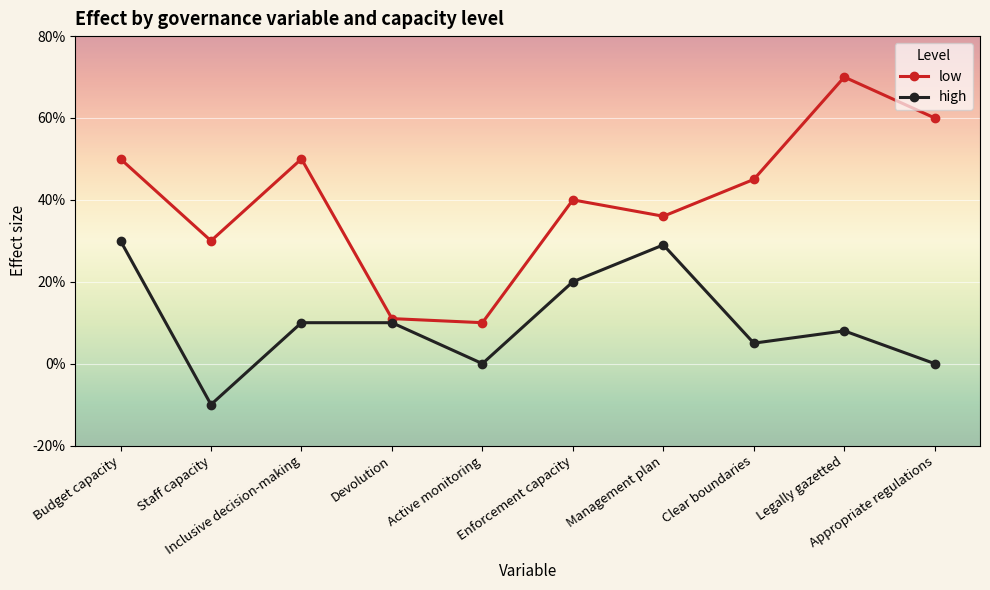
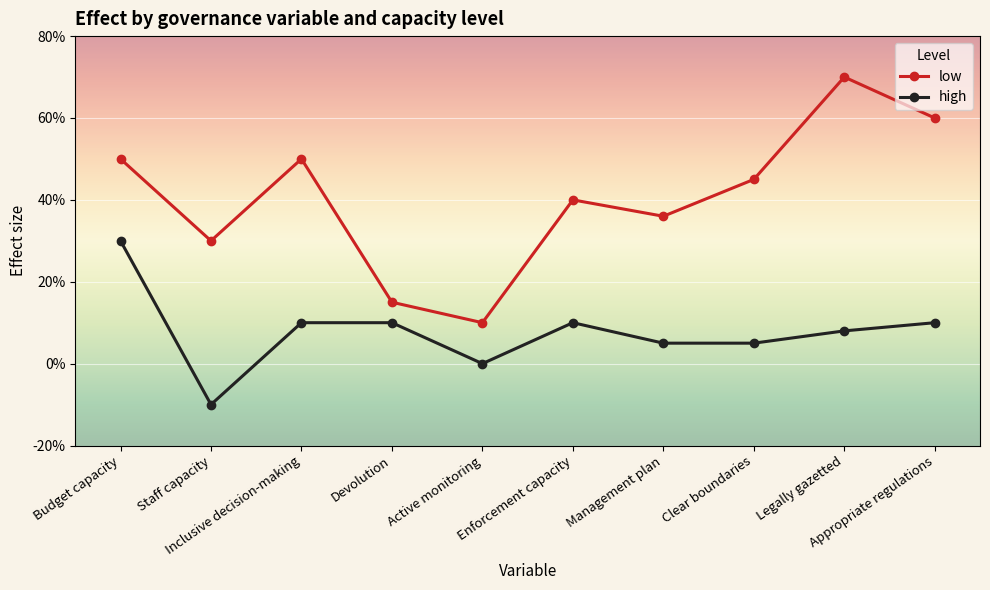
  {
    "low": {
      "Budget capacity": "50%",
      "Staff capacity": "30%",
      "Inclusive decision-making": "50%",
-     "Devolution": "11%",
+     "Devolution": "15%",
      "Active monitoring": "10%",
      "Enforcement capacity": "40%",
      "Management plan": "36%",
      "Clear boundaries": "45%",
      "Legally gazetted": "70%",
      "Appropriate regulations": "60%"
    },
    "high": {
      "Budget capacity": "30%",
      "Staff capacity": "-10%",
      "Inclusive decision-making": "10%",
      "Devolution": "10%",
      "Active monitoring": "0%",
-     "Enforcement capacity": "20%",
-     "Management plan": "29%",
+     "Enforcement capacity": "10%",
+     "Management plan": "5%",
      "Clear boundaries": "5%",
      "Legally gazetted": "8%",
-     "Appropriate regulations": "0%"
+     "Appropriate regulations": "10%"
    }
  }
